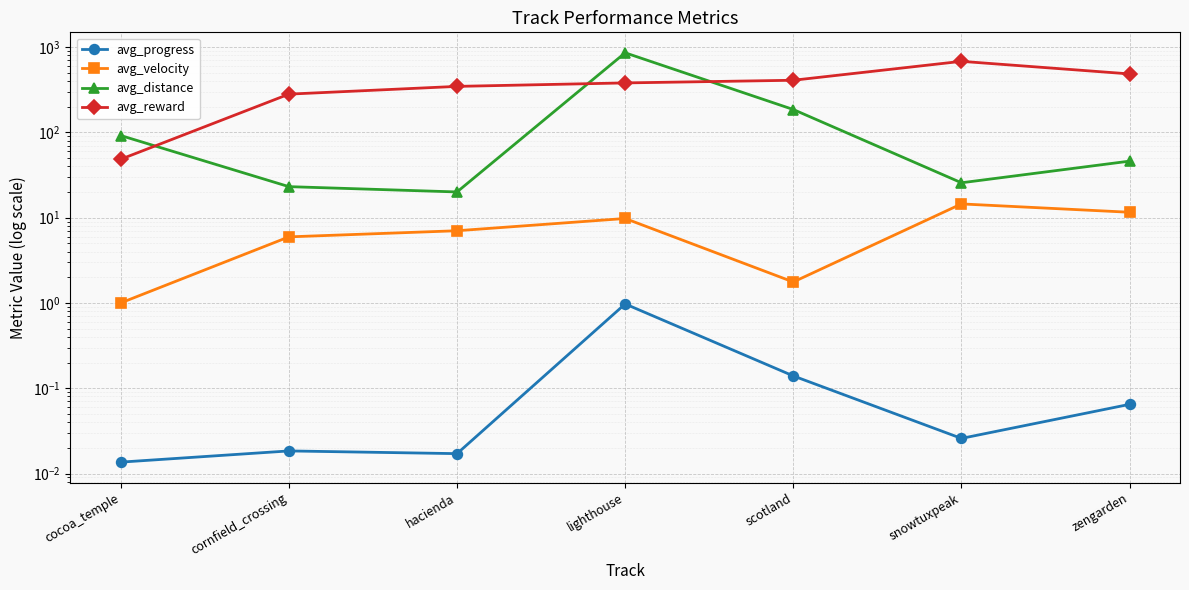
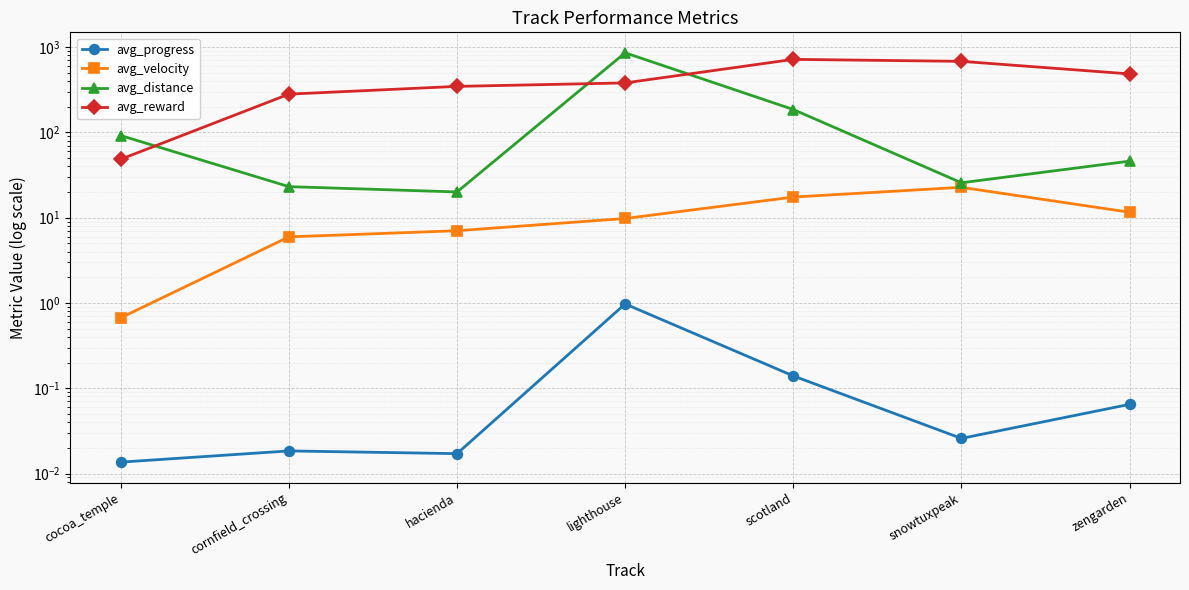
  {
    "avg_progress": {
      "cocoa_temple": 0.014,
      "cornfield_crossing": 0.018,
      "hacienda": 0.017,
      "lighthouse": 1.0,
      "scotland": 0.14,
      "snowtuxpeak": 0.026,
      "zengarden": 0.06
    },
    "avg_velocity": {
-     "cocoa_temple": 1.0,
+     "cocoa_temple": 0.7,
      "cornfield_crossing": 6,
      "hacienda": 7,
      "lighthouse": 10,
-     "scotland": 1.8,
-     "snowtuxpeak": 14,
+     "scotland": 17,
+     "snowtuxpeak": 23,
      "zengarden": 12
    },
    "avg_distance": {
      "cocoa_temple": 90,
      "cornfield_crossing": 23,
      "hacienda": 20,
      "lighthouse": 900,
      "scotland": 190,
      "snowtuxpeak": 26,
      "zengarden": 50
    },
    "avg_reward": {
      "cocoa_temple": 50,
      "cornfield_crossing": 280,
      "hacienda": 350,
      "lighthouse": 400,
-     "scotland": 400,
+     "scotland": 700,
      "snowtuxpeak": 700,
      "zengarden": 500
    }
  }
